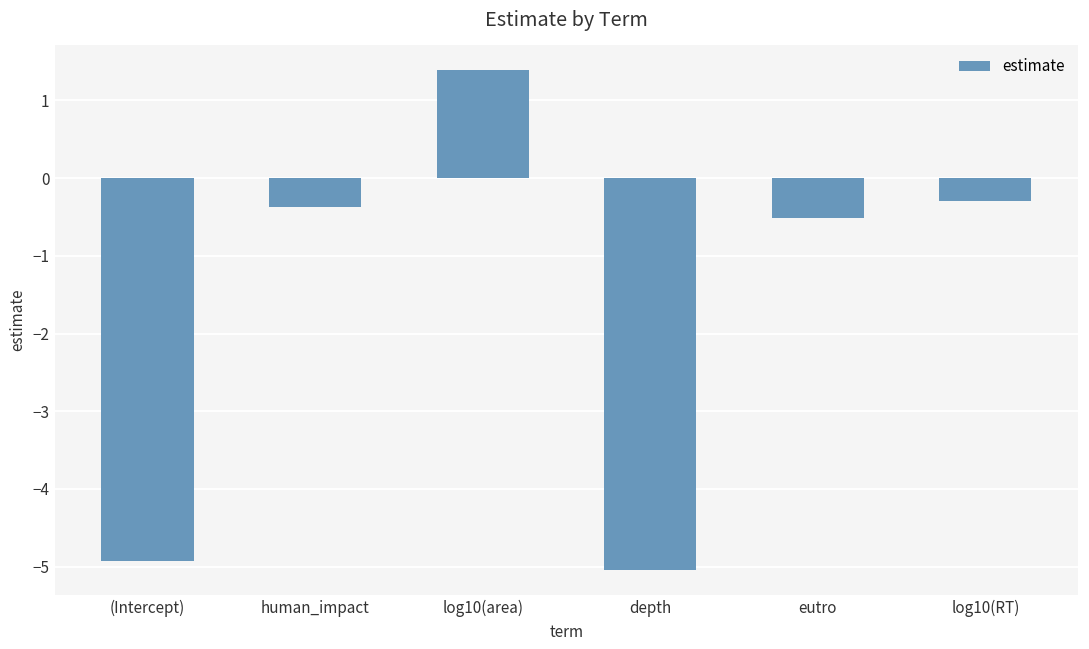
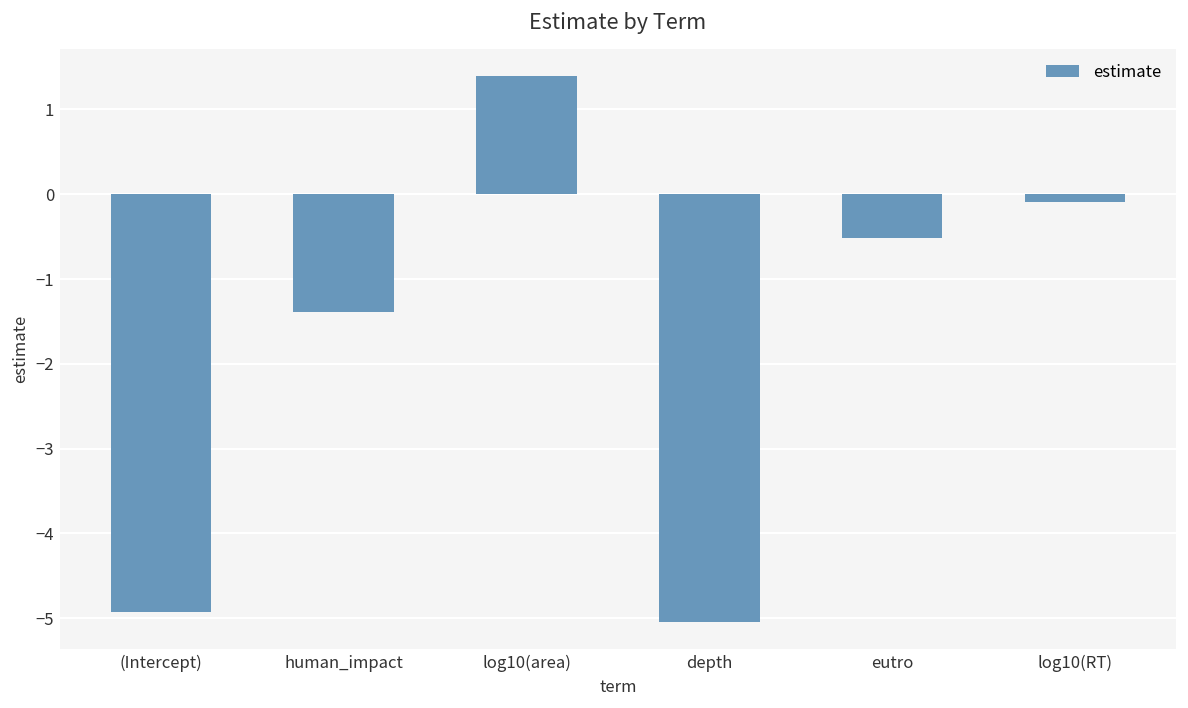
  {
    "(Intercept)": -4.9,
-   "human_impact": -0.4,
+   "human_impact": -1.4,
    "log10(area)": 1.4,
    "depth": -5.0,
    "eutro": -0.5,
-   "log10(RT)": -0.3
+   "log10(RT)": -0.1
  }
